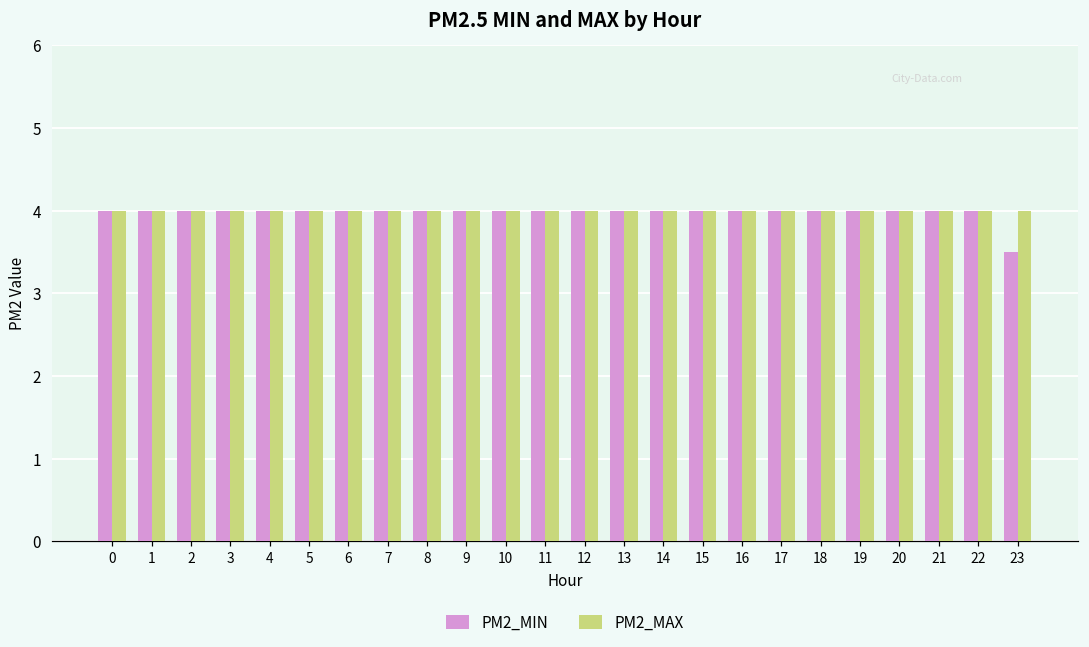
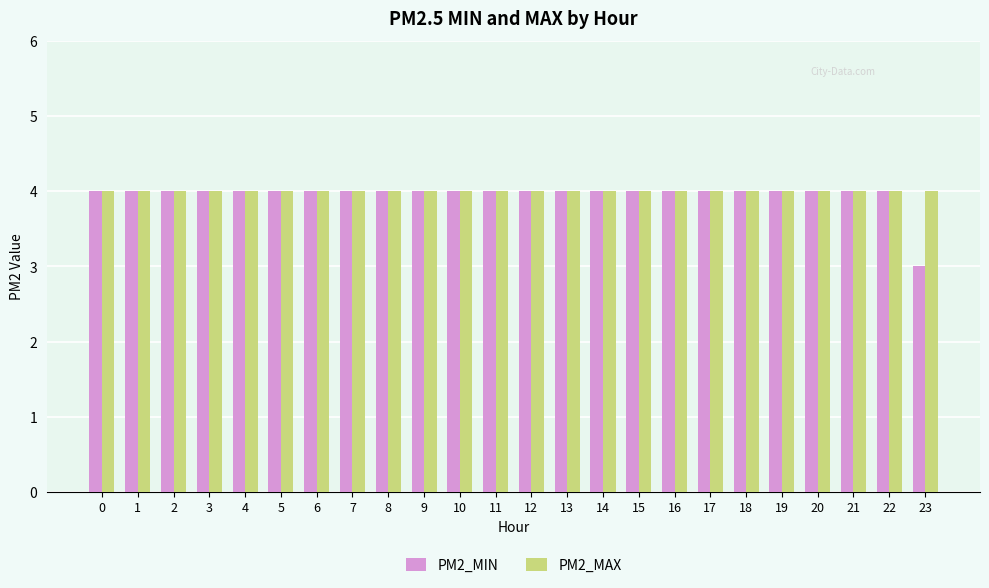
  {
    "PM2_MIN": {
      "0": 4.0,
      "1": 4.0,
      "2": 4.0,
      "3": 4.0,
      "4": 4.0,
      "5": 4.0,
      "6": 4.0,
      "7": 4.0,
      "8": 4.0,
      "9": 4.0,
      "10": 4.0,
      "11": 4.0,
      "12": 4.0,
      "13": 4.0,
      "14": 4.0,
      "15": 4.0,
      "16": 4.0,
      "17": 4.0,
      "18": 4.0,
      "19": 4.0,
      "20": 4.0,
      "21": 4.0,
      "22": 4.0,
-     "23": 3.5
+     "23": 3.0
    },
    "PM2_MAX": {
      "0": 4.0,
      "1": 4.0,
      "2": 4.0,
      "3": 4.0,
      "4": 4.0,
      "5": 4.0,
      "6": 4.0,
      "7": 4.0,
      "8": 4.0,
      "9": 4.0,
      "10": 4.0,
      "11": 4.0,
      "12": 4.0,
      "13": 4.0,
      "14": 4.0,
      "15": 4.0,
      "16": 4.0,
      "17": 4.0,
      "18": 4.0,
      "19": 4.0,
      "20": 4.0,
      "21": 4.0,
      "22": 4.0,
      "23": 4.0
    }
  }
